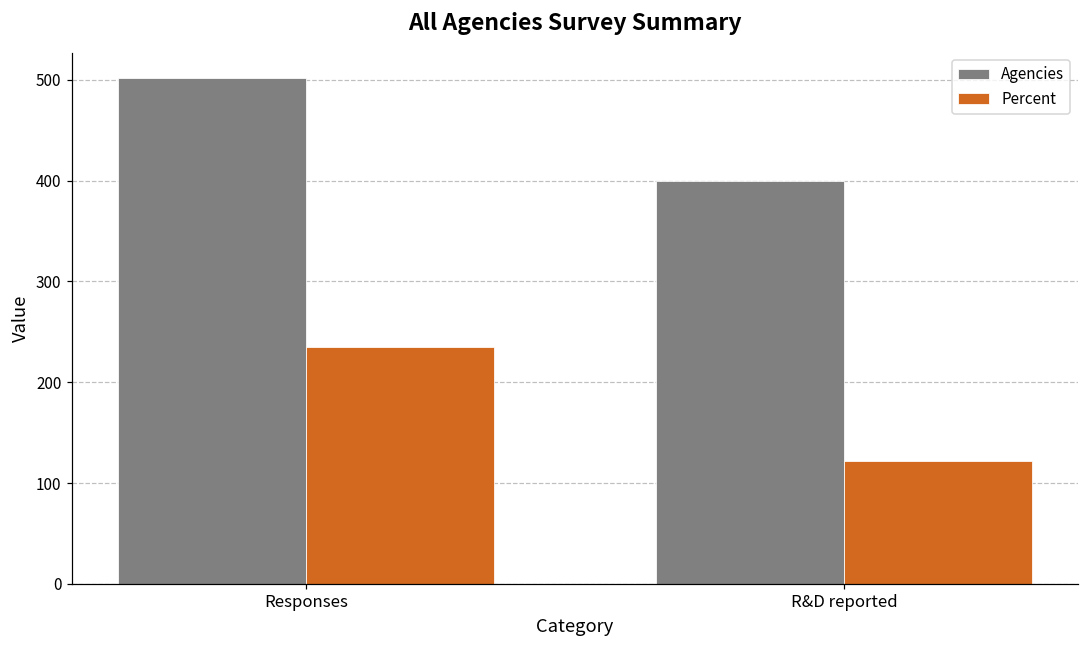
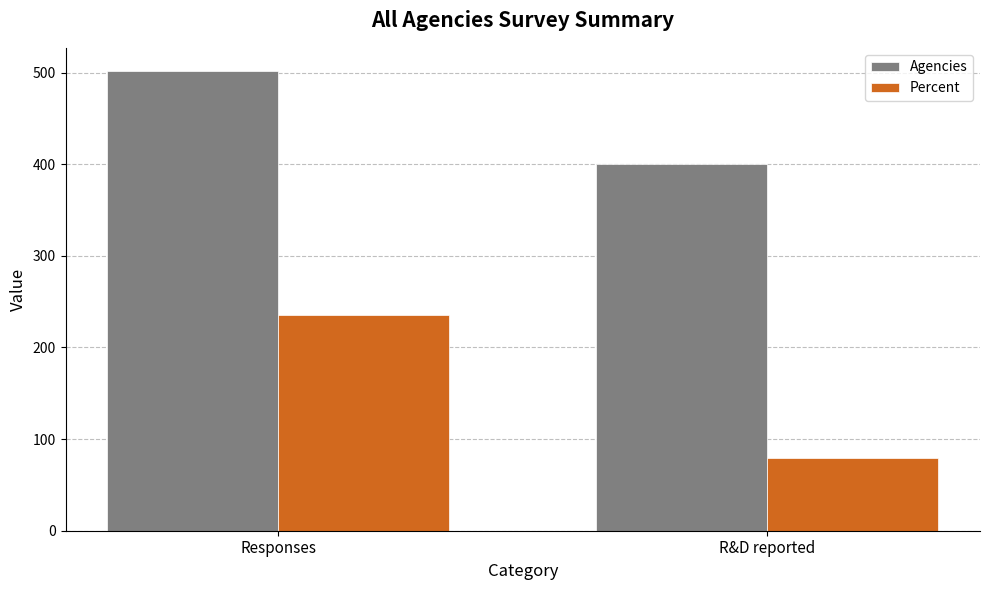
  {
    "Agencies": {
      "Responses": 500,
      "R&D reported": 400
    },
    "Percent": {
      "Responses": 240,
-     "R&D reported": 120
+     "R&D reported": 80
    }
  }
